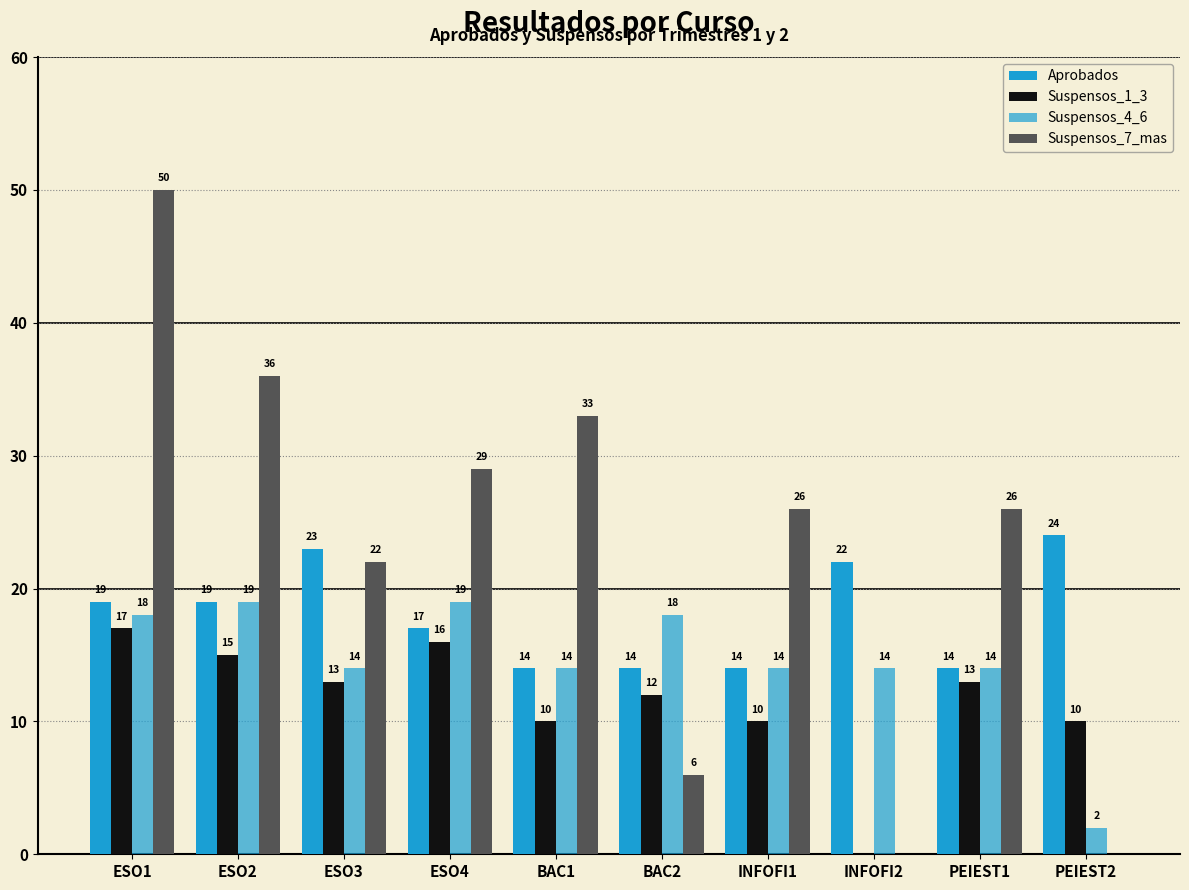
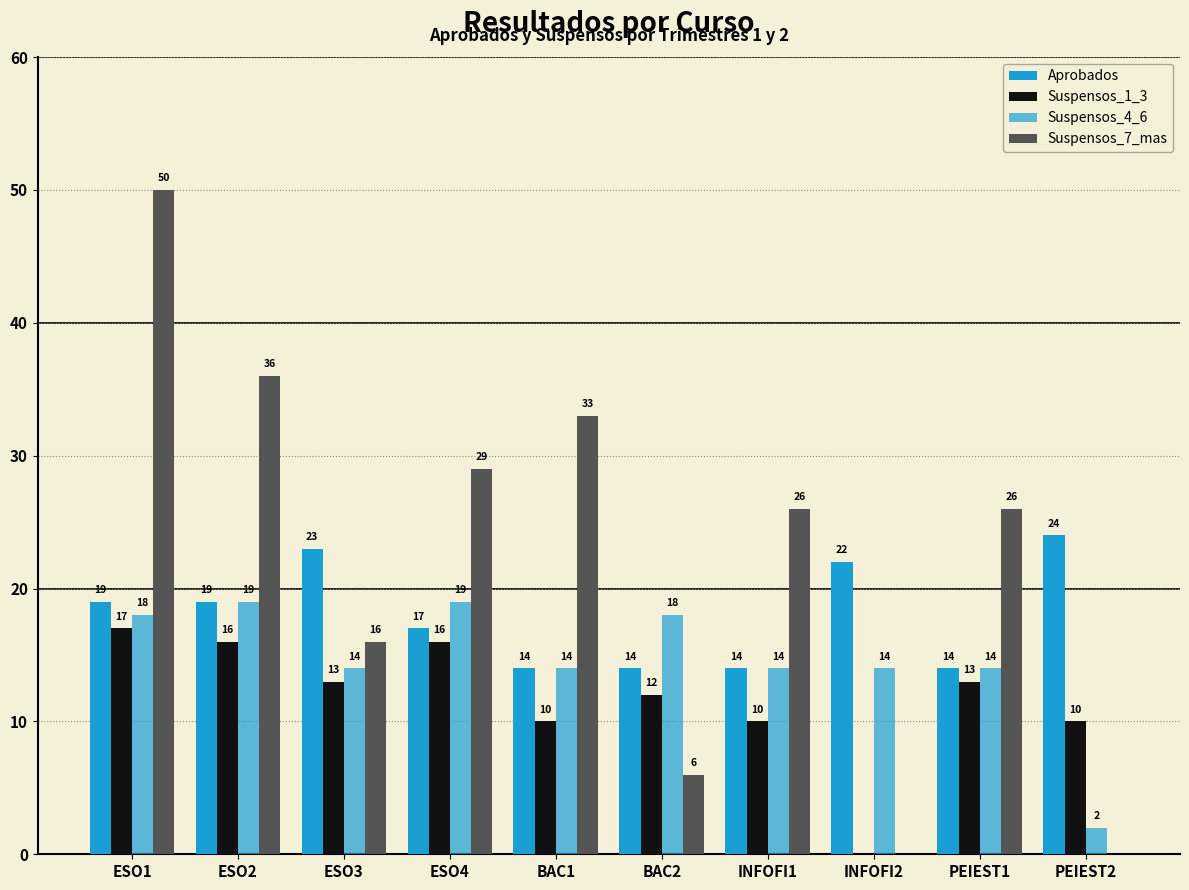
  {
    "Suspensos_1_3": {
      "ESO1": 17,
-     "ESO2": 15,
+     "ESO2": 16,
      "ESO3": 13,
      "ESO4": 16,
      "BAC1": 10,
      "BAC2": 12,
      "INFOFI1": 10,
      "PEIEST1": 13,
      "PEIEST2": 10
    },
    "Suspensos_7_mas": {
      "ESO1": 50,
      "ESO2": 36,
-     "ESO3": 22,
+     "ESO3": 16,
      "ESO4": 29,
      "BAC1": 33,
      "BAC2": 6,
      "INFOFI1": 26,
      "PEIEST1": 26
    }
  }
